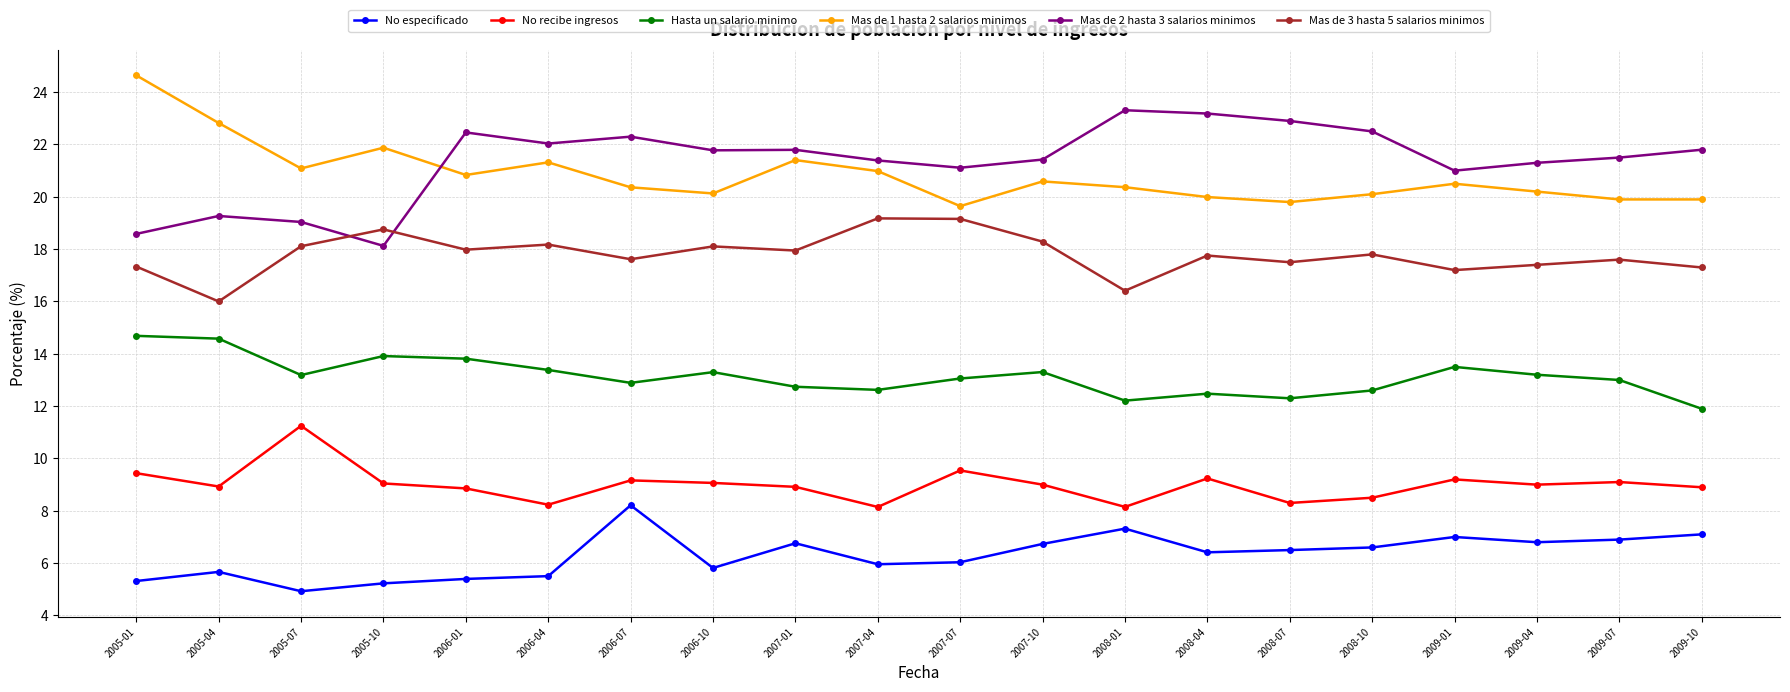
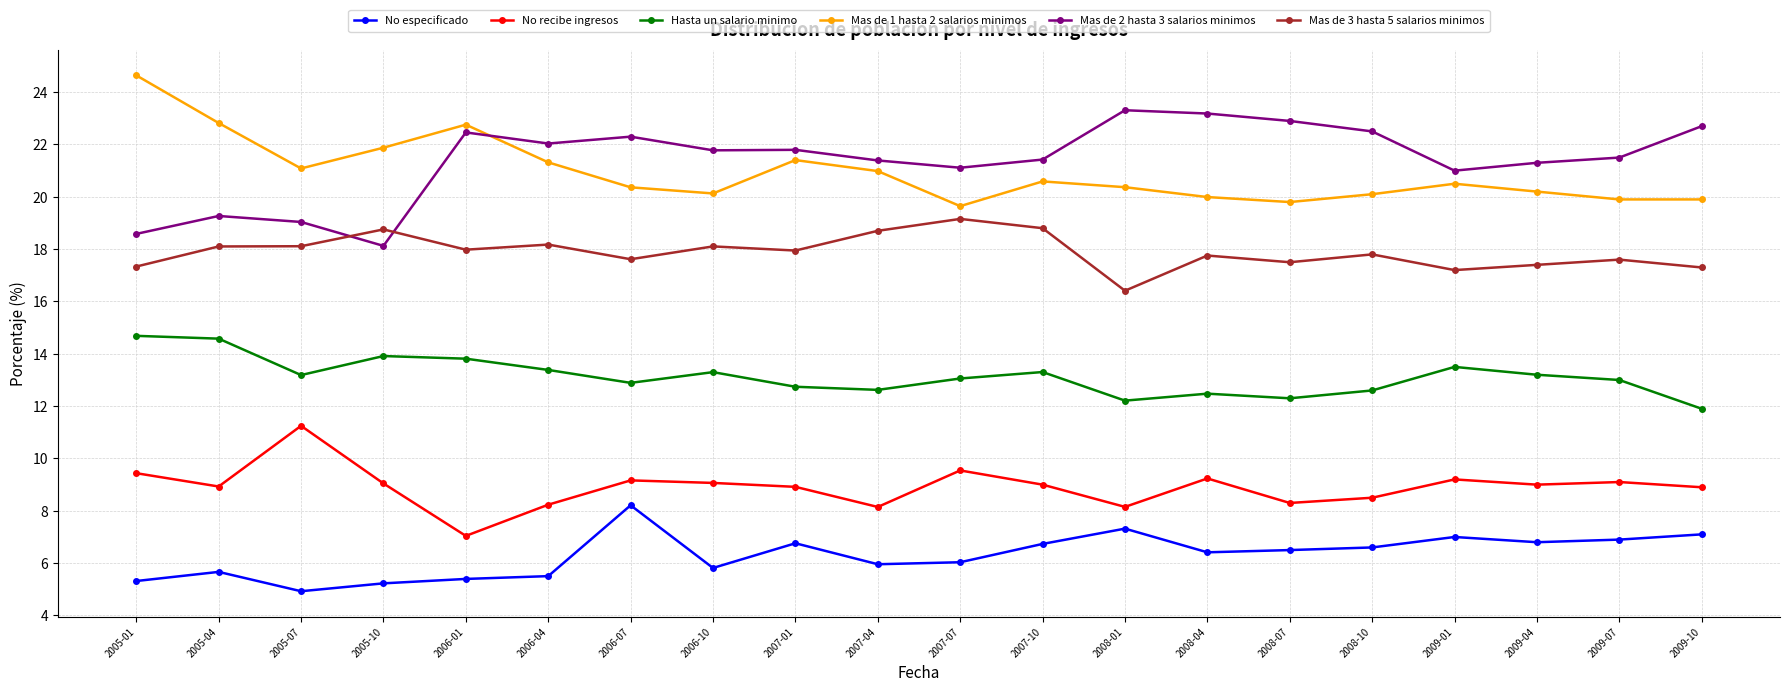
  {
    "No especificado": {
      "2005-01": 5.3,
      "2005-04": 5.7,
      "2005-07": 4.9,
      "2005-10": 5.2,
      "2006-01": 5.4,
      "2006-04": 5.5,
      "2006-07": 8.2,
      "2006-10": 5.8,
      "2007-01": 6.8,
      "2007-04": 6.0,
      "2007-07": 6.0,
      "2007-10": 6.7,
      "2008-01": 7.3,
      "2008-04": 6.4,
      "2008-07": 6.5,
      "2008-10": 6.6,
      "2009-01": 7.0,
      "2009-04": 6.8,
      "2009-07": 6.9,
      "2009-10": 7.1
    },
    "No recibe ingresos": {
      "2005-01": 9.4,
      "2005-04": 8.9,
      "2005-07": 11.2,
      "2005-10": 9.0,
-     "2006-01": 8.9,
+     "2006-01": 7.0,
      "2006-04": 8.2,
      "2006-07": 9.2,
      "2006-10": 9.1,
      "2007-01": 8.9,
      "2007-04": 8.1,
      "2007-07": 9.5,
      "2007-10": 9.0,
      "2008-01": 8.2,
      "2008-04": 9.2,
      "2008-07": 8.3,
      "2008-10": 8.5,
      "2009-01": 9.2,
      "2009-04": 9.0,
      "2009-07": 9.1,
      "2009-10": 8.9
    },
    "Hasta un salario minimo": {
      "2005-01": 14.7,
      "2005-04": 14.6,
      "2005-07": 13.2,
      "2005-10": 13.9,
      "2006-01": 13.8,
      "2006-04": 13.4,
      "2006-07": 12.9,
      "2006-10": 13.3,
      "2007-01": 12.7,
      "2007-04": 12.6,
      "2007-07": 13.1,
      "2007-10": 13.3,
      "2008-01": 12.2,
      "2008-04": 12.5,
      "2008-07": 12.3,
      "2008-10": 12.6,
      "2009-01": 13.5,
      "2009-04": 13.2,
      "2009-07": 13.0,
      "2009-10": 11.9
    },
    "Mas de 1 hasta 2 salarios minimos": {
      "2005-01": 24.6,
      "2005-04": 22.8,
      "2005-07": 21.1,
      "2005-10": 21.9,
-     "2006-01": 20.8,
+     "2006-01": 22.8,
      "2006-04": 21.3,
      "2006-07": 20.4,
      "2006-10": 20.1,
      "2007-01": 21.4,
      "2007-04": 21.0,
      "2007-07": 19.6,
      "2007-10": 20.6,
      "2008-01": 20.4,
      "2008-04": 20.0,
      "2008-07": 19.8,
      "2008-10": 20.1,
      "2009-01": 20.5,
      "2009-04": 20.2,
      "2009-07": 19.9,
      "2009-10": 19.9
    },
    "Mas de 2 hasta 3 salarios minimos": {
      "2005-01": 18.6,
      "2005-04": 19.3,
      "2005-07": 19.0,
      "2005-10": 18.1,
      "2006-01": 22.5,
      "2006-04": 22.0,
      "2006-07": 22.3,
      "2006-10": 21.8,
      "2007-01": 21.8,
      "2007-04": 21.4,
      "2007-07": 21.1,
      "2007-10": 21.4,
      "2008-01": 23.3,
      "2008-04": 23.2,
      "2008-07": 22.9,
      "2008-10": 22.5,
      "2009-01": 21.0,
      "2009-04": 21.3,
      "2009-07": 21.5,
-     "2009-10": 21.8
+     "2009-10": 22.7
    },
    "Mas de 3 hasta 5 salarios minimos": {
      "2005-01": 17.3,
-     "2005-04": 16.0,
+     "2005-04": 18.1,
      "2005-07": 18.1,
      "2005-10": 18.8,
      "2006-01": 18.0,
      "2006-04": 18.2,
      "2006-07": 17.6,
      "2006-10": 18.1,
      "2007-01": 17.9,
-     "2007-04": 19.2,
+     "2007-04": 18.7,
      "2007-07": 19.2,
-     "2007-10": 18.3,
+     "2007-10": 18.8,
      "2008-01": 16.4,
      "2008-04": 17.8,
      "2008-07": 17.5,
      "2008-10": 17.8,
      "2009-01": 17.2,
      "2009-04": 17.4,
      "2009-07": 17.6,
      "2009-10": 17.3
    }
  }
